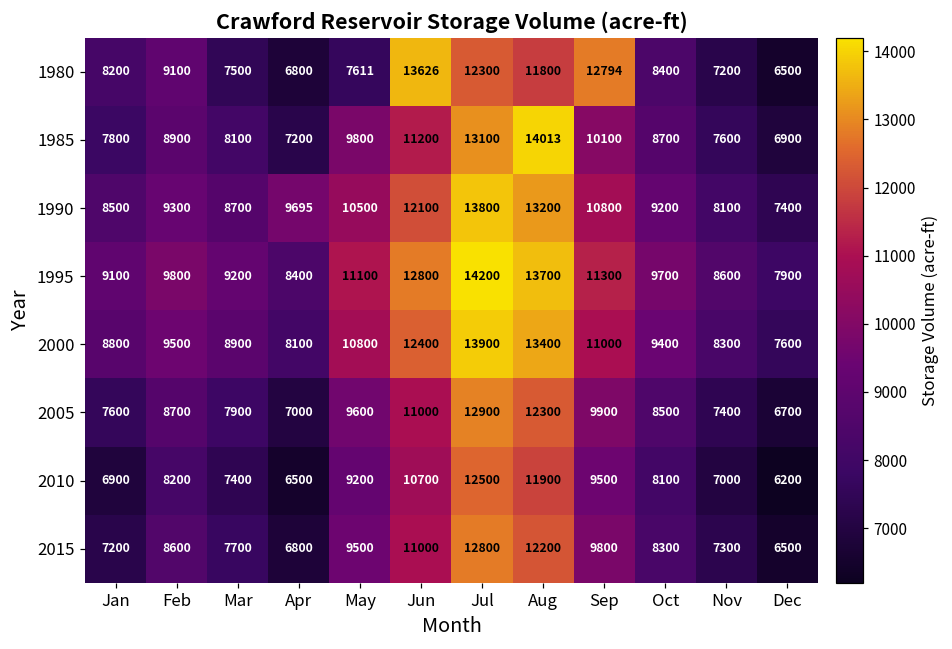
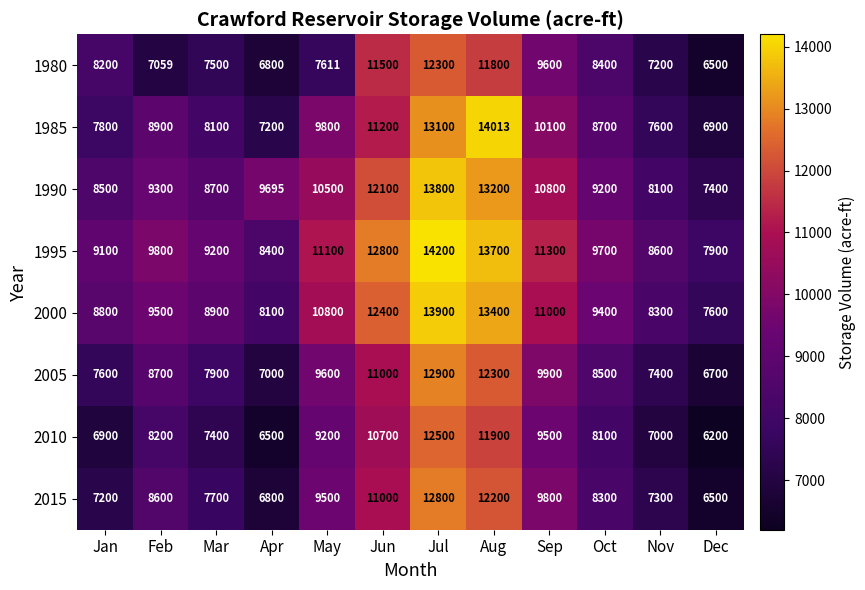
  {
    "1980": {
      "Jan": 8200,
-     "Feb": 9100,
+     "Feb": 7059,
      "Mar": 7500,
      "Apr": 6800,
      "May": 7611,
-     "Jun": 13626,
+     "Jun": 11500,
      "Jul": 12300,
      "Aug": 11800,
-     "Sep": 12794,
+     "Sep": 9600,
      "Oct": 8400,
      "Nov": 7200,
      "Dec": 6500
    },
    "1985": {
      "Jan": 7800,
      "Feb": 8900,
      "Mar": 8100,
      "Apr": 7200,
      "May": 9800,
      "Jun": 11200,
      "Jul": 13100,
      "Aug": 14013,
      "Sep": 10100,
      "Oct": 8700,
      "Nov": 7600,
      "Dec": 6900
    },
    "1990": {
      "Jan": 8500,
      "Feb": 9300,
      "Mar": 8700,
      "Apr": 9695,
      "May": 10500,
      "Jun": 12100,
      "Jul": 13800,
      "Aug": 13200,
      "Sep": 10800,
      "Oct": 9200,
      "Nov": 8100,
      "Dec": 7400
    },
    "1995": {
      "Jan": 9100,
      "Feb": 9800,
      "Mar": 9200,
      "Apr": 8400,
      "May": 11100,
      "Jun": 12800,
      "Jul": 14200,
      "Aug": 13700,
      "Sep": 11300,
      "Oct": 9700,
      "Nov": 8600,
      "Dec": 7900
    },
    "2000": {
      "Jan": 8800,
      "Feb": 9500,
      "Mar": 8900,
      "Apr": 8100,
      "May": 10800,
      "Jun": 12400,
      "Jul": 13900,
      "Aug": 13400,
      "Sep": 11000,
      "Oct": 9400,
      "Nov": 8300,
      "Dec": 7600
    },
    "2005": {
      "Jan": 7600,
      "Feb": 8700,
      "Mar": 7900,
      "Apr": 7000,
      "May": 9600,
      "Jun": 11000,
      "Jul": 12900,
      "Aug": 12300,
      "Sep": 9900,
      "Oct": 8500,
      "Nov": 7400,
      "Dec": 6700
    },
    "2010": {
      "Jan": 6900,
      "Feb": 8200,
      "Mar": 7400,
      "Apr": 6500,
      "May": 9200,
      "Jun": 10700,
      "Jul": 12500,
      "Aug": 11900,
      "Sep": 9500,
      "Oct": 8100,
      "Nov": 7000,
      "Dec": 6200
    },
    "2015": {
      "Jan": 7200,
      "Feb": 8600,
      "Mar": 7700,
      "Apr": 6800,
      "May": 9500,
      "Jun": 11000,
      "Jul": 12800,
      "Aug": 12200,
      "Sep": 9800,
      "Oct": 8300,
      "Nov": 7300,
      "Dec": 6500
    }
  }
